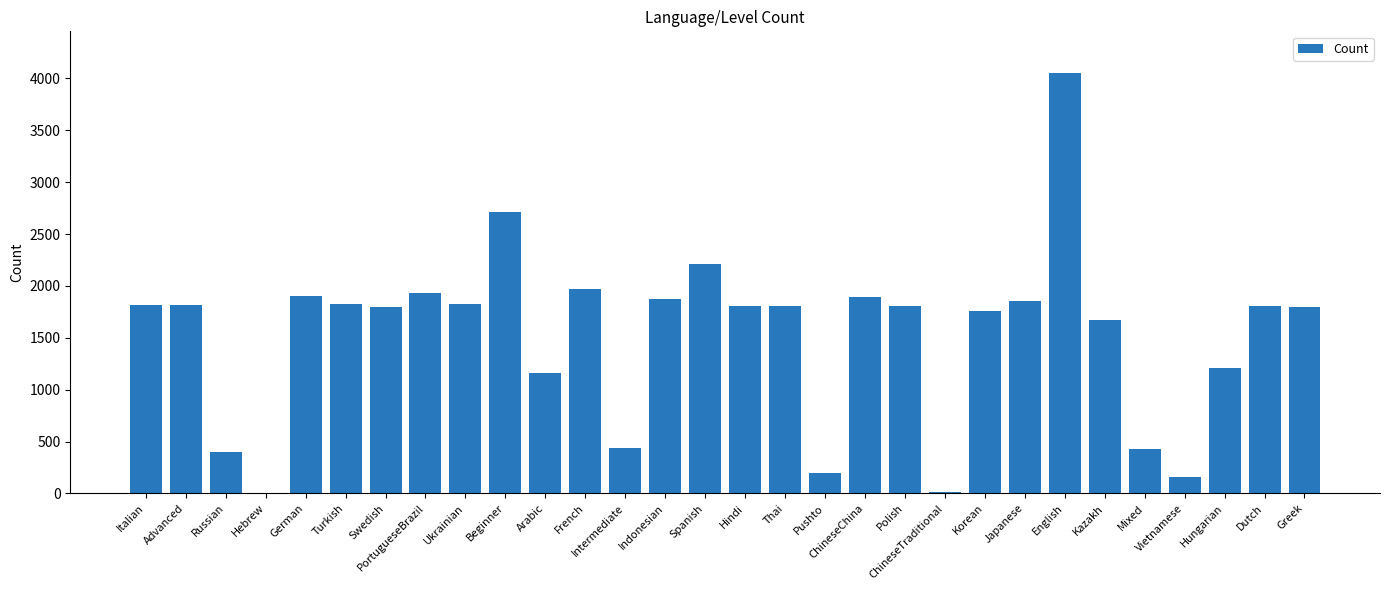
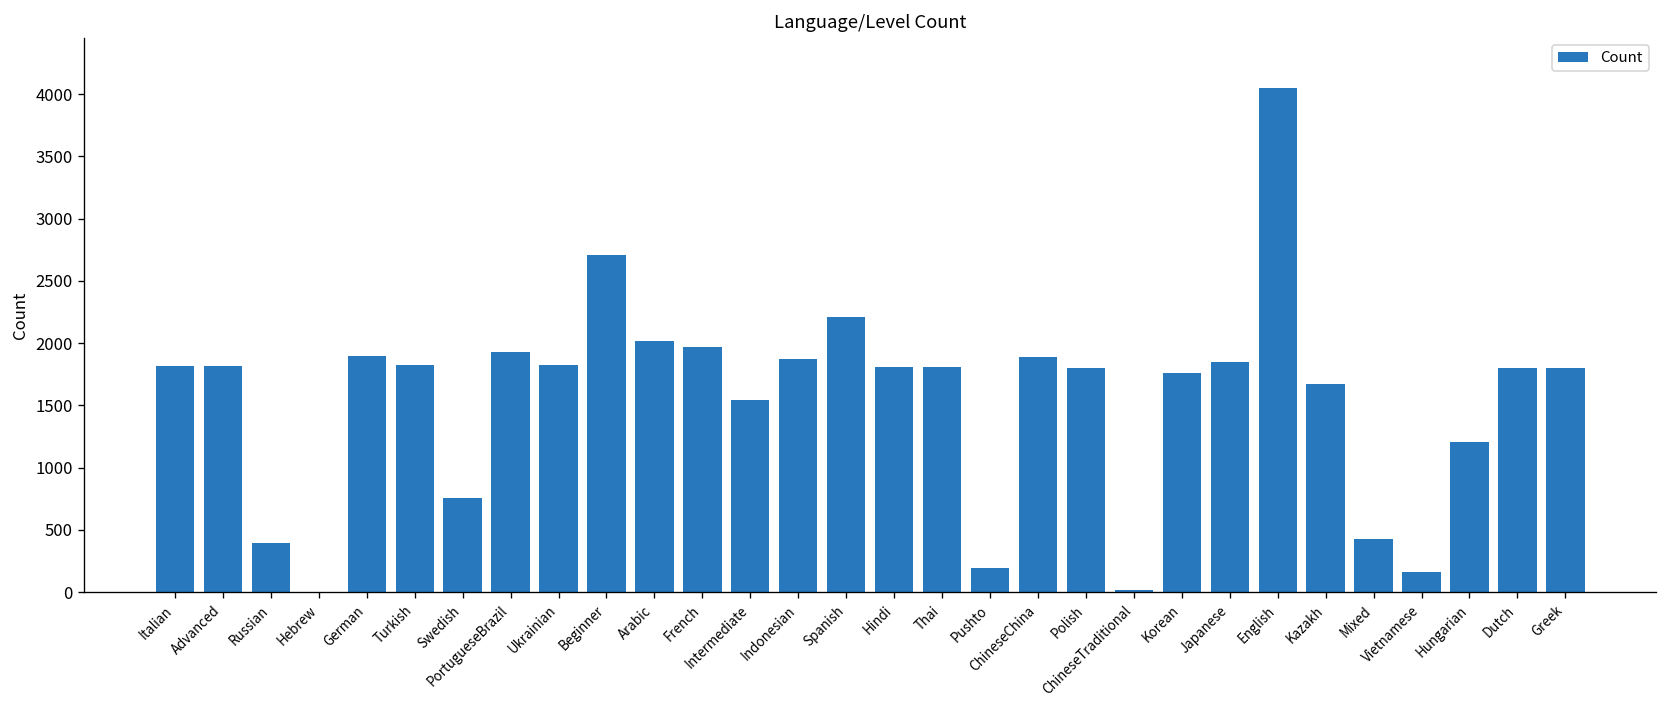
  {
    "Italian": 1810,
    "Advanced": 1810,
    "Russian": 400,
    "German": 1900,
    "Turkish": 1820,
-   "Swedish": 1800,
+   "Swedish": 760,
    "PortugueseBrazil": 1930,
    "Ukrainian": 1820,
    "Beginner": 2710,
-   "Arabic": 1160,
+   "Arabic": 2020,
    "French": 1970,
-   "Intermediate": 440,
+   "Intermediate": 1540,
    "Indonesian": 1870,
    "Spanish": 2210,
    "Hindi": 1810,
    "Thai": 1810,
    "Pushto": 200,
    "ChineseChina": 1890,
    "Polish": 1800,
    "Korean": 1760,
    "Japanese": 1850,
    "English": 4050,
    "Kazakh": 1670,
    "Mixed": 430,
    "Vietnamese": 160,
    "Hungarian": 1210,
    "Dutch": 1800,
    "Greek": 1800
  }
